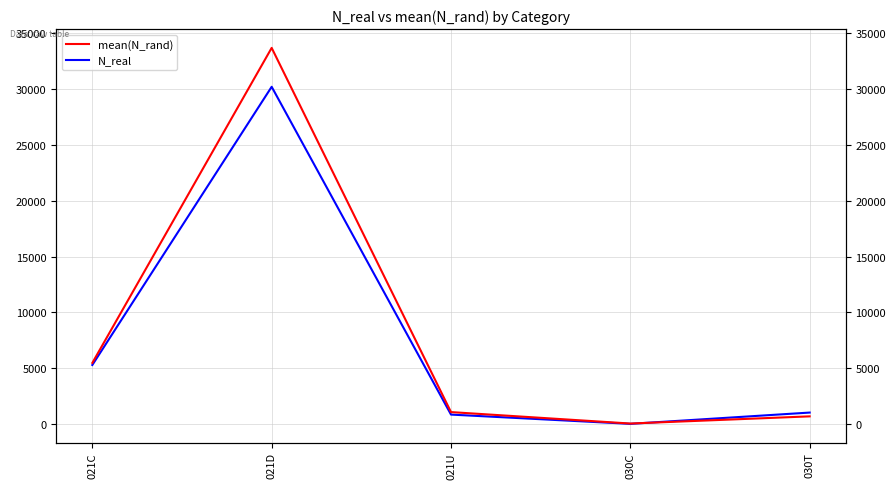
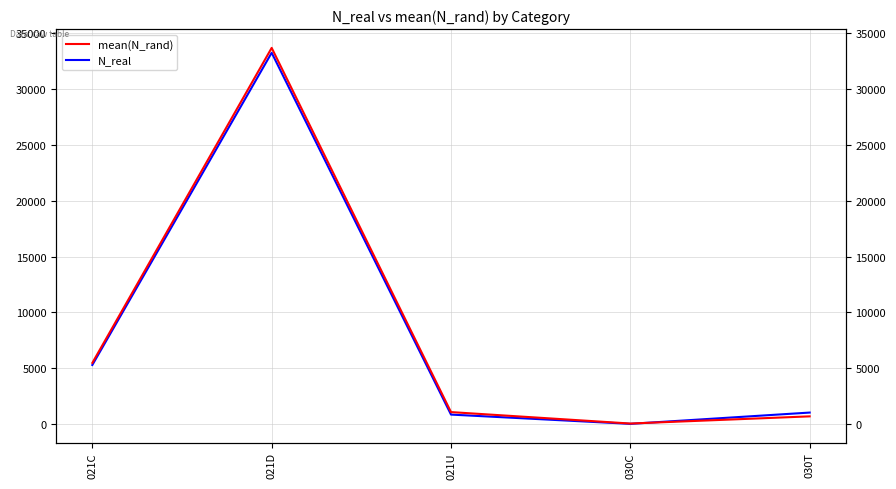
  {
    "mean(N_rand)": {
      "021D": 33700,
      "030T": 700
    },
    "N_real": {
-     "021D": 30200,
+     "021D": 33300,
      "030T": 1000
    }
  }
